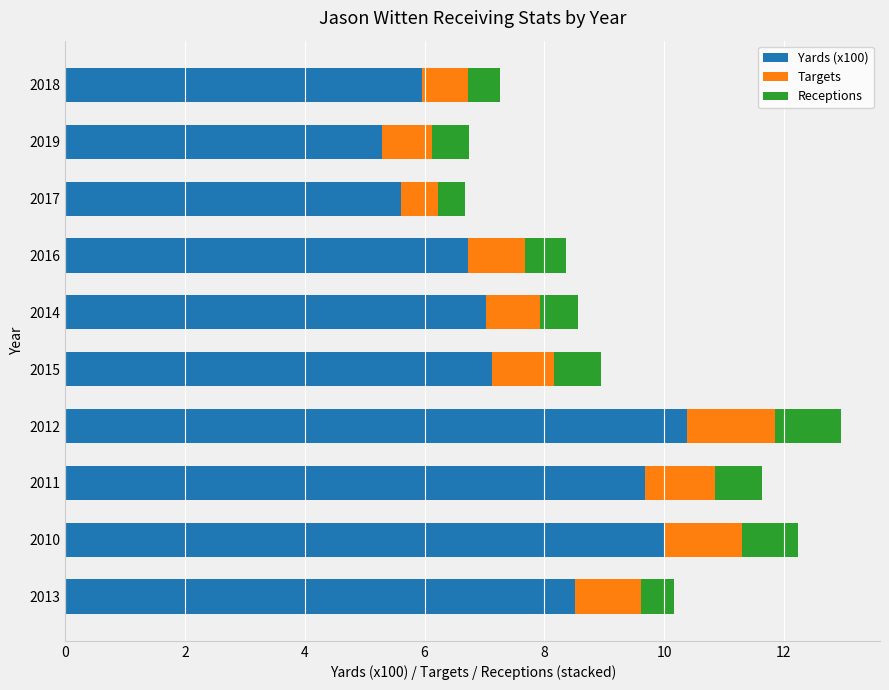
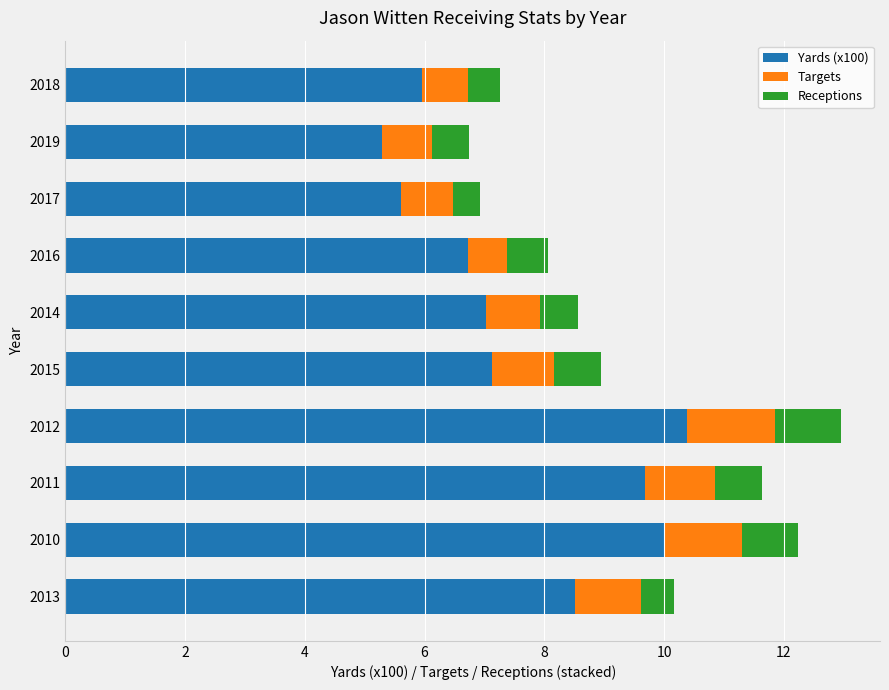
  {
    "Yards (x100)": {
      "2018": 6.0,
      "2019": 5.3,
      "2017": 5.6,
      "2016": 6.7,
      "2014": 7.0,
      "2015": 7.1,
      "2012": 10.4,
      "2011": 9.7,
      "2010": 10.0,
      "2013": 8.5
    },
    "Targets": {
      "2018": 0.8,
      "2019": 0.8,
-     "2017": 0.6,
-     "2016": 0.9,
+     "2017": 0.9,
+     "2016": 0.6,
      "2014": 0.9,
      "2015": 1.0,
      "2012": 1.5,
      "2011": 1.2,
      "2010": 1.3,
      "2013": 1.1
    },
    "Receptions": {
      "2018": 0.5,
      "2019": 0.6,
      "2017": 0.4,
      "2016": 0.7,
      "2014": 0.6,
      "2015": 0.8,
      "2012": 1.1,
      "2011": 0.8,
      "2010": 0.9,
      "2013": 0.5
    }
  }
